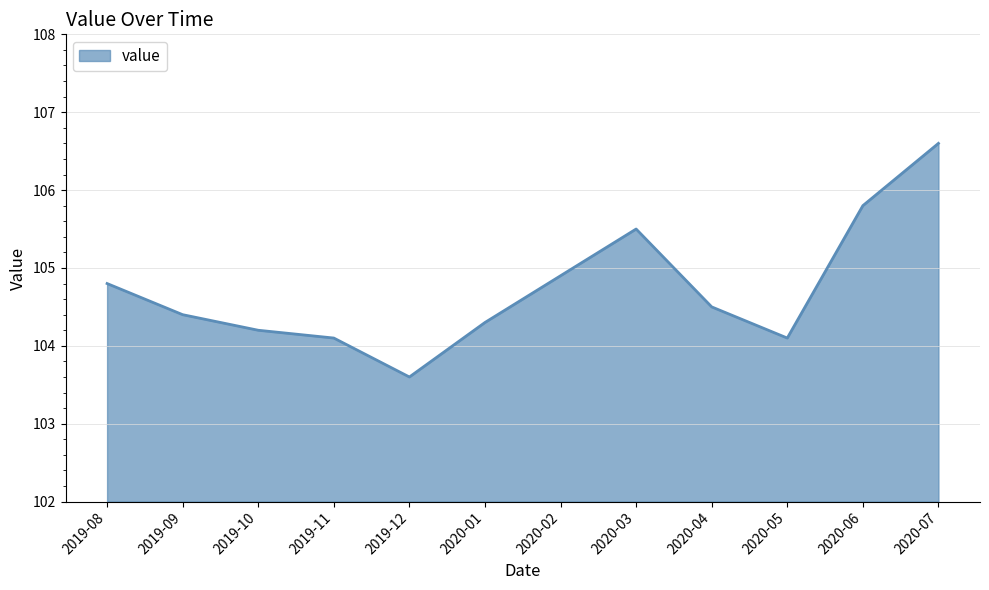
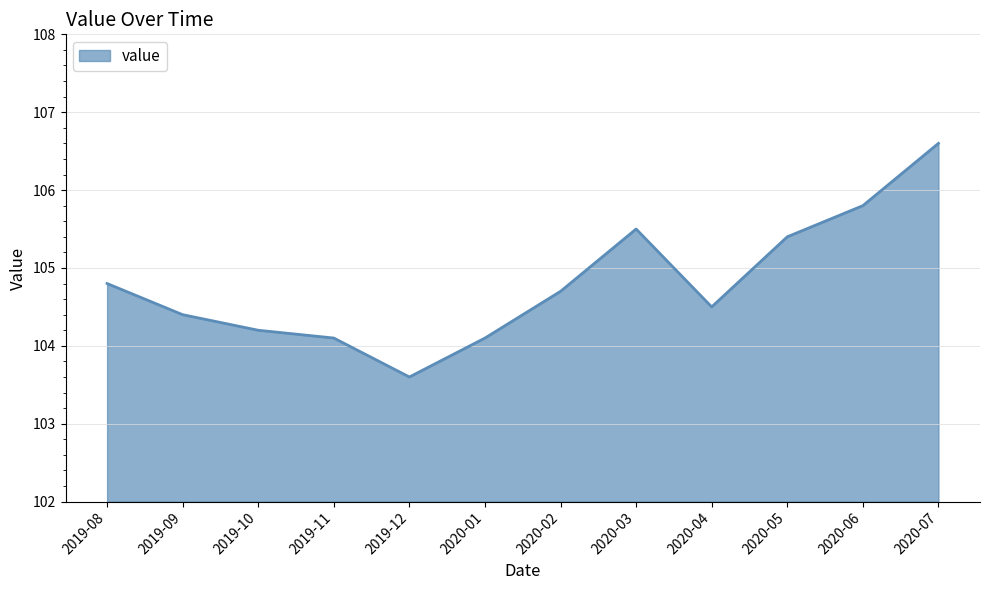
  {
    "2019-08": 104.8,
    "2019-09": 104.4,
    "2019-10": 104.2,
    "2019-11": 104.1,
    "2019-12": 103.6,
-   "2020-01": 104.3,
-   "2020-02": 104.9,
+   "2020-01": 104.1,
+   "2020-02": 104.7,
    "2020-03": 105.5,
    "2020-04": 104.5,
-   "2020-05": 104.1,
+   "2020-05": 105.4,
    "2020-06": 105.8,
    "2020-07": 106.6
  }
